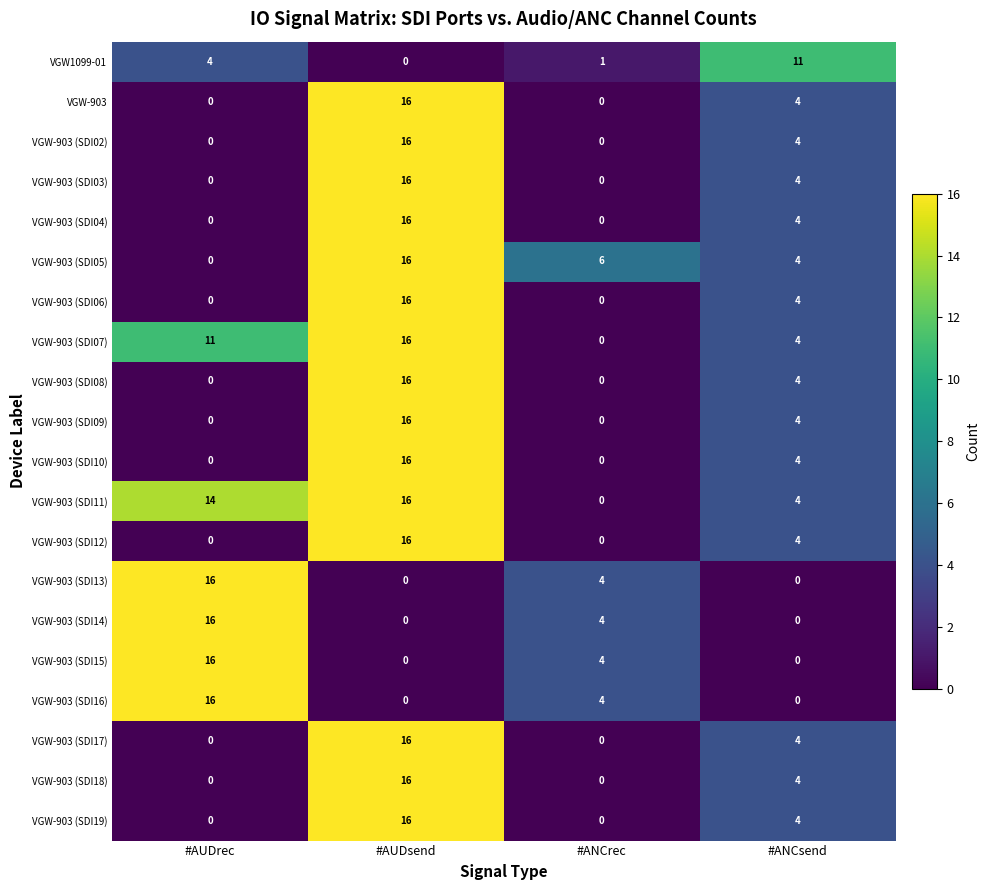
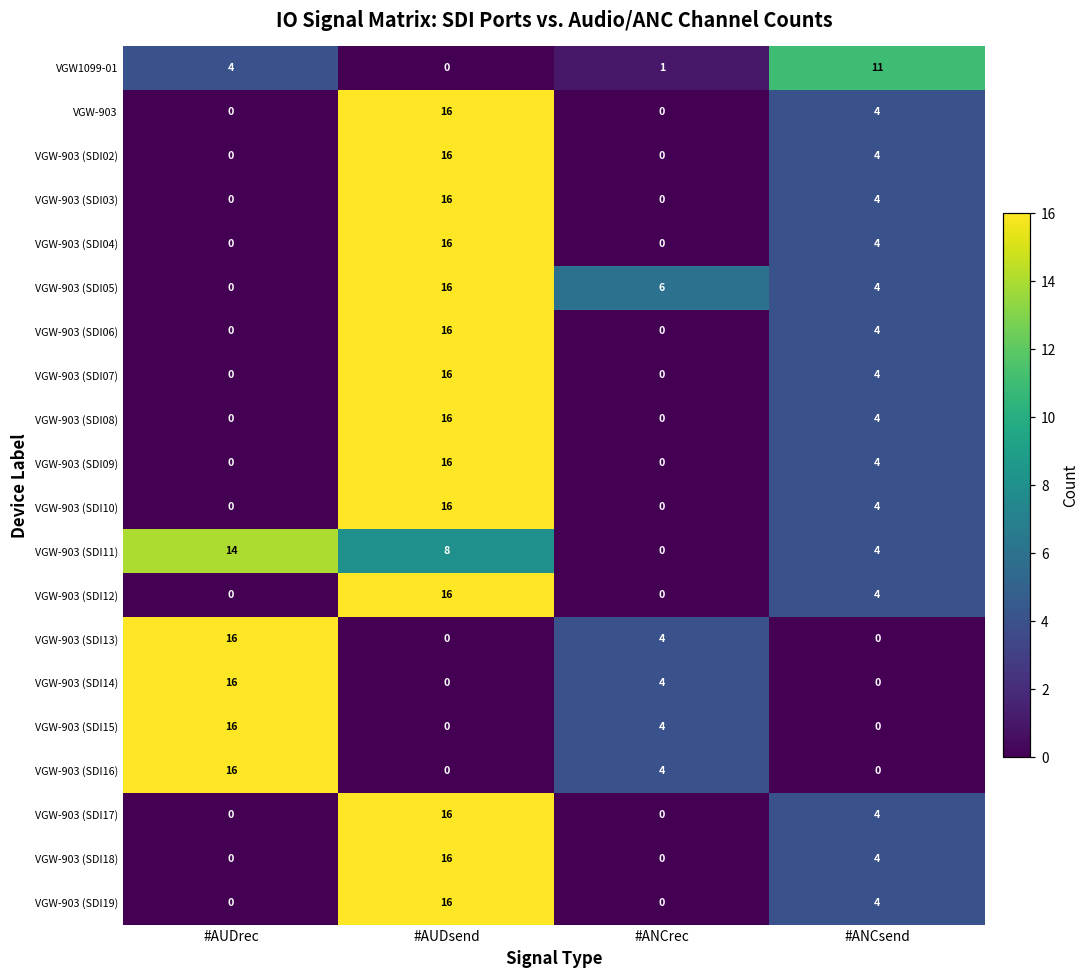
  {
    "VGW1099-01": {
      "#AUDrec": 4,
      "#AUDsend": 0,
      "#ANCrec": 1,
      "#ANCsend": 11
    },
    "VGW-903": {
      "#AUDrec": 0,
      "#AUDsend": 16,
      "#ANCrec": 0,
      "#ANCsend": 4
    },
    "VGW-903 (SDI02)": {
      "#AUDrec": 0,
      "#AUDsend": 16,
      "#ANCrec": 0,
      "#ANCsend": 4
    },
    "VGW-903 (SDI03)": {
      "#AUDrec": 0,
      "#AUDsend": 16,
      "#ANCrec": 0,
      "#ANCsend": 4
    },
    "VGW-903 (SDI04)": {
      "#AUDrec": 0,
      "#AUDsend": 16,
      "#ANCrec": 0,
      "#ANCsend": 4
    },
    "VGW-903 (SDI05)": {
      "#AUDrec": 0,
      "#AUDsend": 16,
      "#ANCrec": 6,
      "#ANCsend": 4
    },
    "VGW-903 (SDI06)": {
      "#AUDrec": 0,
      "#AUDsend": 16,
      "#ANCrec": 0,
      "#ANCsend": 4
    },
    "VGW-903 (SDI07)": {
-     "#AUDrec": 11,
+     "#AUDrec": 0,
      "#AUDsend": 16,
      "#ANCrec": 0,
      "#ANCsend": 4
    },
    "VGW-903 (SDI08)": {
      "#AUDrec": 0,
      "#AUDsend": 16,
      "#ANCrec": 0,
      "#ANCsend": 4
    },
    "VGW-903 (SDI09)": {
      "#AUDrec": 0,
      "#AUDsend": 16,
      "#ANCrec": 0,
      "#ANCsend": 4
    },
    "VGW-903 (SDI10)": {
      "#AUDrec": 0,
      "#AUDsend": 16,
      "#ANCrec": 0,
      "#ANCsend": 4
    },
    "VGW-903 (SDI11)": {
      "#AUDrec": 14,
-     "#AUDsend": 16,
+     "#AUDsend": 8,
      "#ANCrec": 0,
      "#ANCsend": 4
    },
    "VGW-903 (SDI12)": {
      "#AUDrec": 0,
      "#AUDsend": 16,
      "#ANCrec": 0,
      "#ANCsend": 4
    },
    "VGW-903 (SDI13)": {
      "#AUDrec": 16,
      "#AUDsend": 0,
      "#ANCrec": 4,
      "#ANCsend": 0
    },
    "VGW-903 (SDI14)": {
      "#AUDrec": 16,
      "#AUDsend": 0,
      "#ANCrec": 4,
      "#ANCsend": 0
    },
    "VGW-903 (SDI15)": {
      "#AUDrec": 16,
      "#AUDsend": 0,
      "#ANCrec": 4,
      "#ANCsend": 0
    },
    "VGW-903 (SDI16)": {
      "#AUDrec": 16,
      "#AUDsend": 0,
      "#ANCrec": 4,
      "#ANCsend": 0
    },
    "VGW-903 (SDI17)": {
      "#AUDrec": 0,
      "#AUDsend": 16,
      "#ANCrec": 0,
      "#ANCsend": 4
    },
    "VGW-903 (SDI18)": {
      "#AUDrec": 0,
      "#AUDsend": 16,
      "#ANCrec": 0,
      "#ANCsend": 4
    },
    "VGW-903 (SDI19)": {
      "#AUDrec": 0,
      "#AUDsend": 16,
      "#ANCrec": 0,
      "#ANCsend": 4
    }
  }
